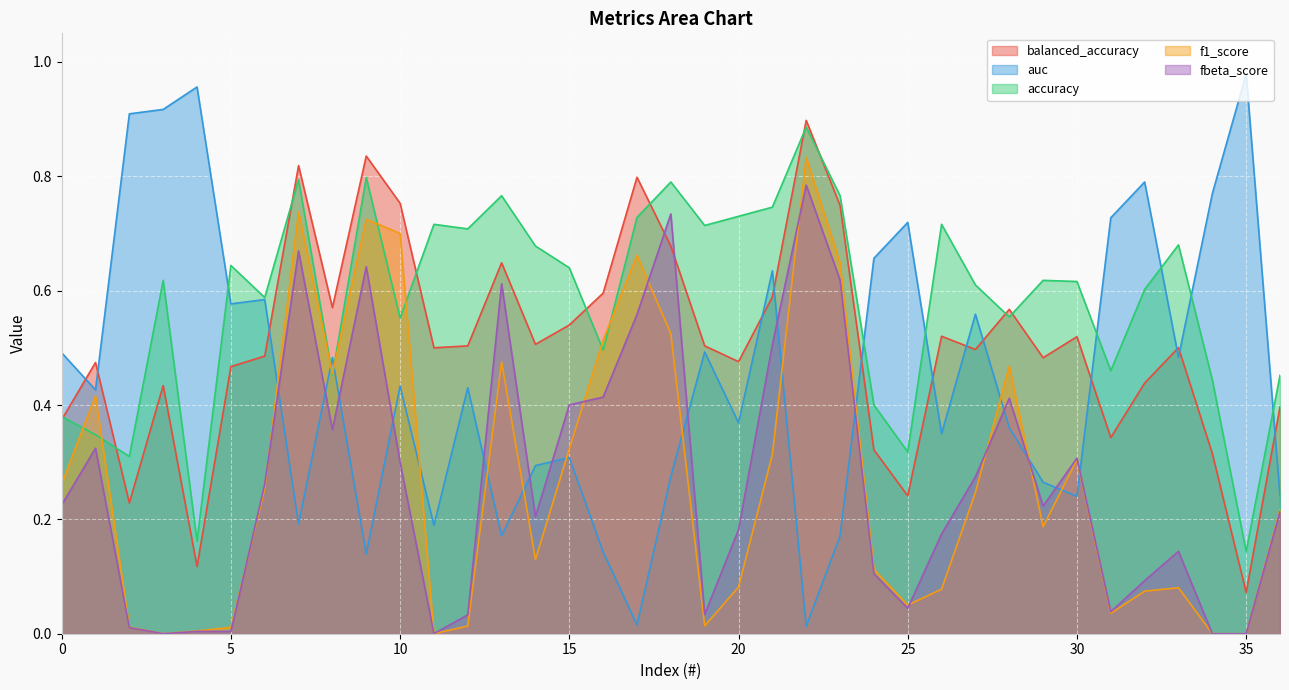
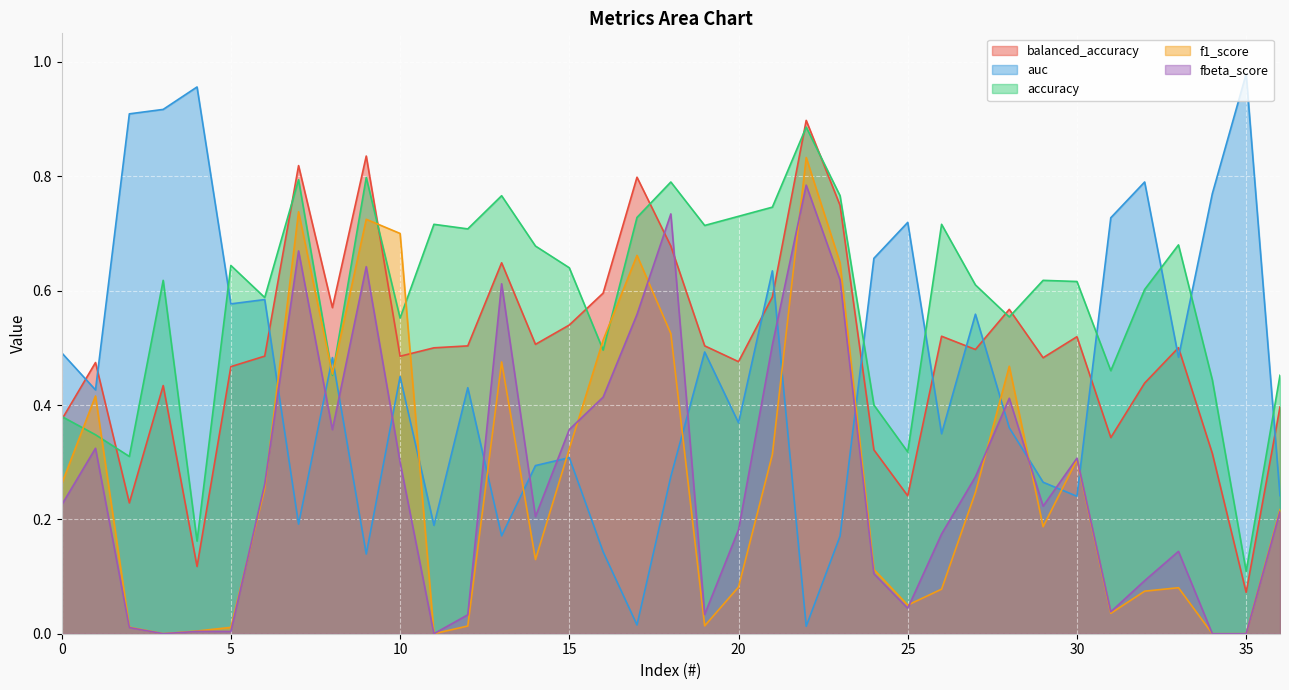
  {
    "balanced_accuracy": {
      "0": 0.37,
      "5": 0.47,
-     "10": 0.75,
+     "10": 0.49,
      "15": 0.54,
      "20": 0.48,
      "25": 0.24,
      "30": 0.52,
      "35": 0.07
    },
    "auc": {
      "0": 0.49,
      "5": 0.58,
-     "10": 0.43,
+     "10": 0.45,
      "15": 0.31,
      "20": 0.37,
      "25": 0.72,
      "30": 0.24
    },
    "accuracy": {
      "0": 0.38,
      "5": 0.64,
      "10": 0.55,
      "15": 0.64,
      "20": 0.73,
      "25": 0.32,
      "30": 0.62,
-     "35": 0.14
+     "35": 0.11
    },
    "f1_score": {
      "0": 0.26,
      "5": 0.01,
      "10": 0.70,
      "15": 0.32,
      "20": 0.08,
      "25": 0.05
    },
    "fbeta_score": {
      "0": 0.23,
      "5": 0.00,
      "10": 0.30,
-     "15": 0.40,
+     "15": 0.36,
      "20": 0.18,
      "25": 0.04
    }
  }
